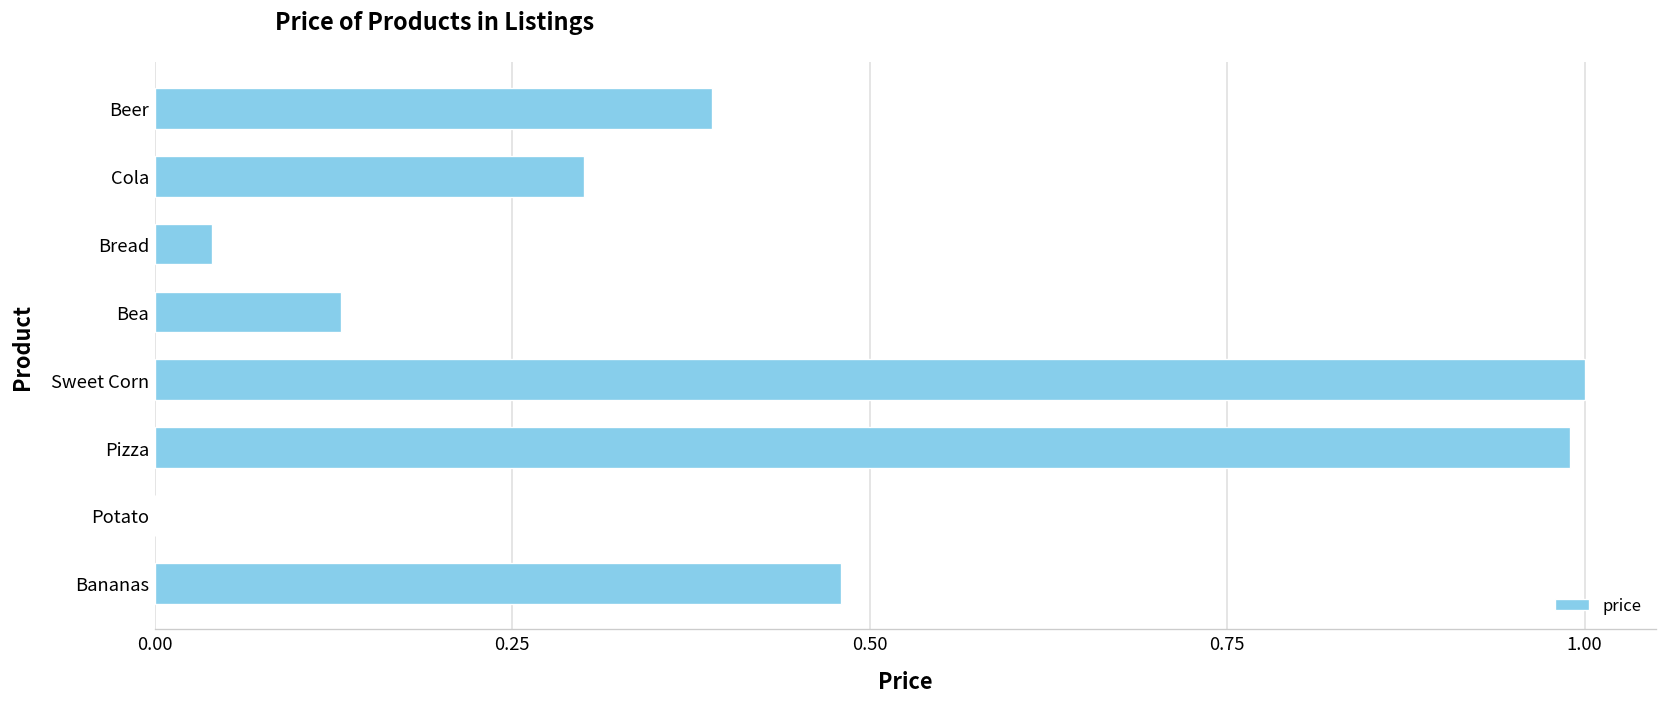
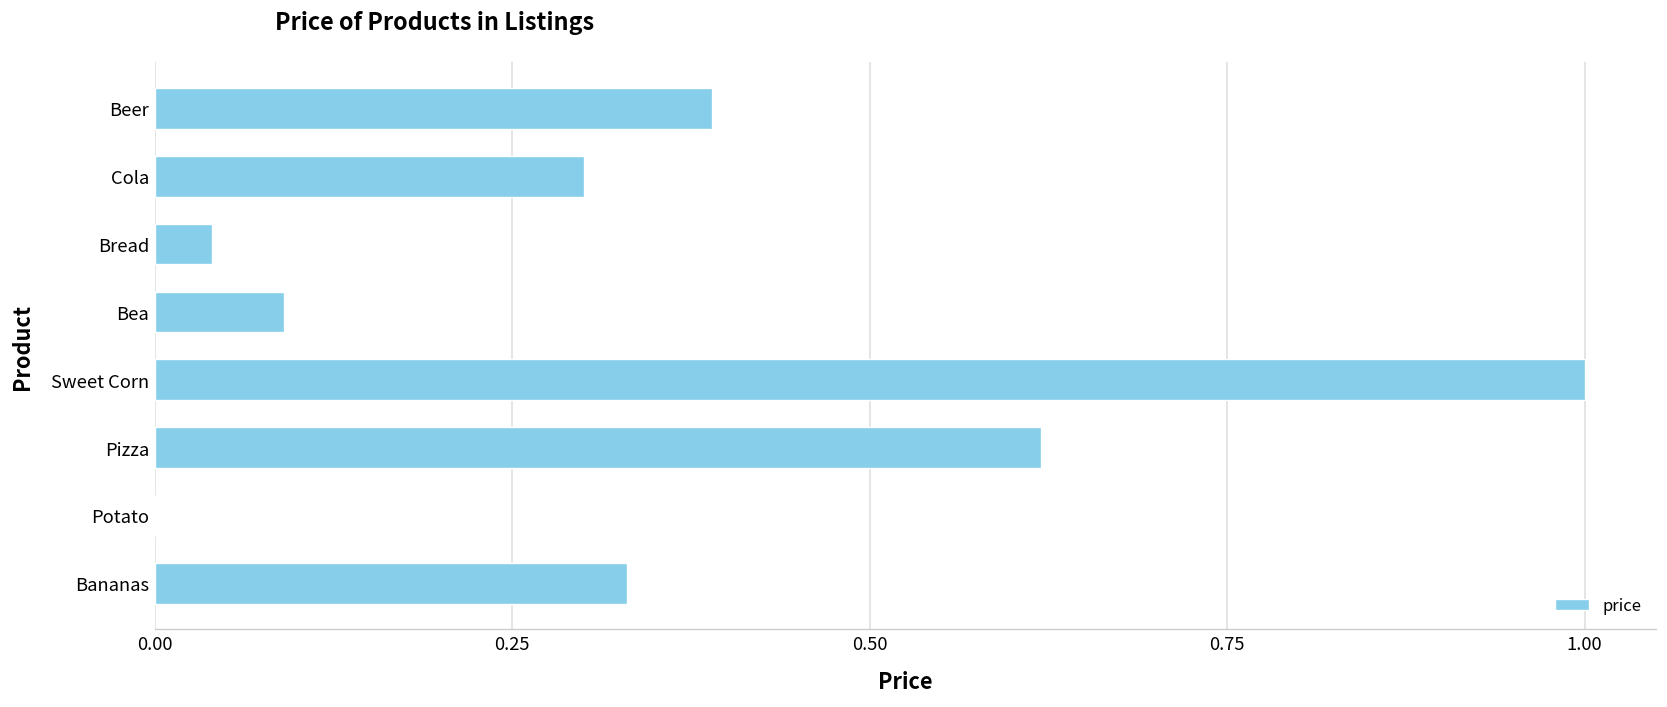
  {
    "Beer": 0.39,
    "Cola": 0.30,
    "Bread": 0.04,
-   "Bea": 0.13,
+   "Bea": 0.09,
    "Sweet Corn": 1.00,
-   "Pizza": 0.99,
+   "Pizza": 0.62,
    "Potato": 0.00,
-   "Bananas": 0.48
+   "Bananas": 0.33
  }
